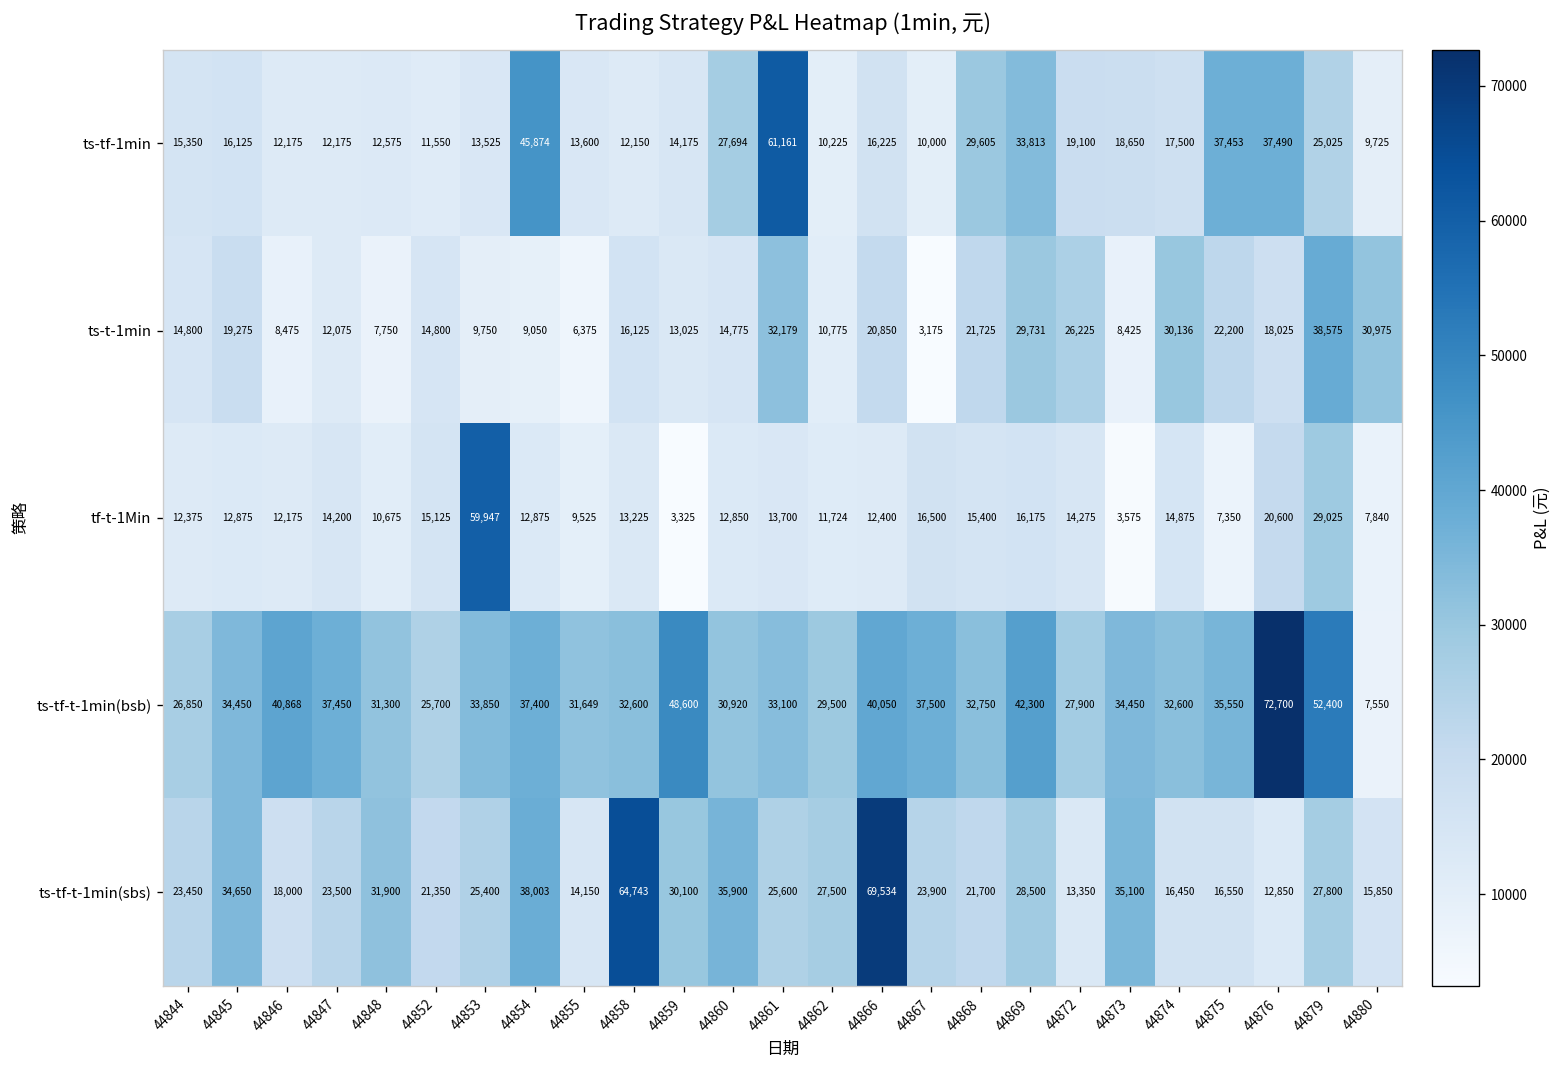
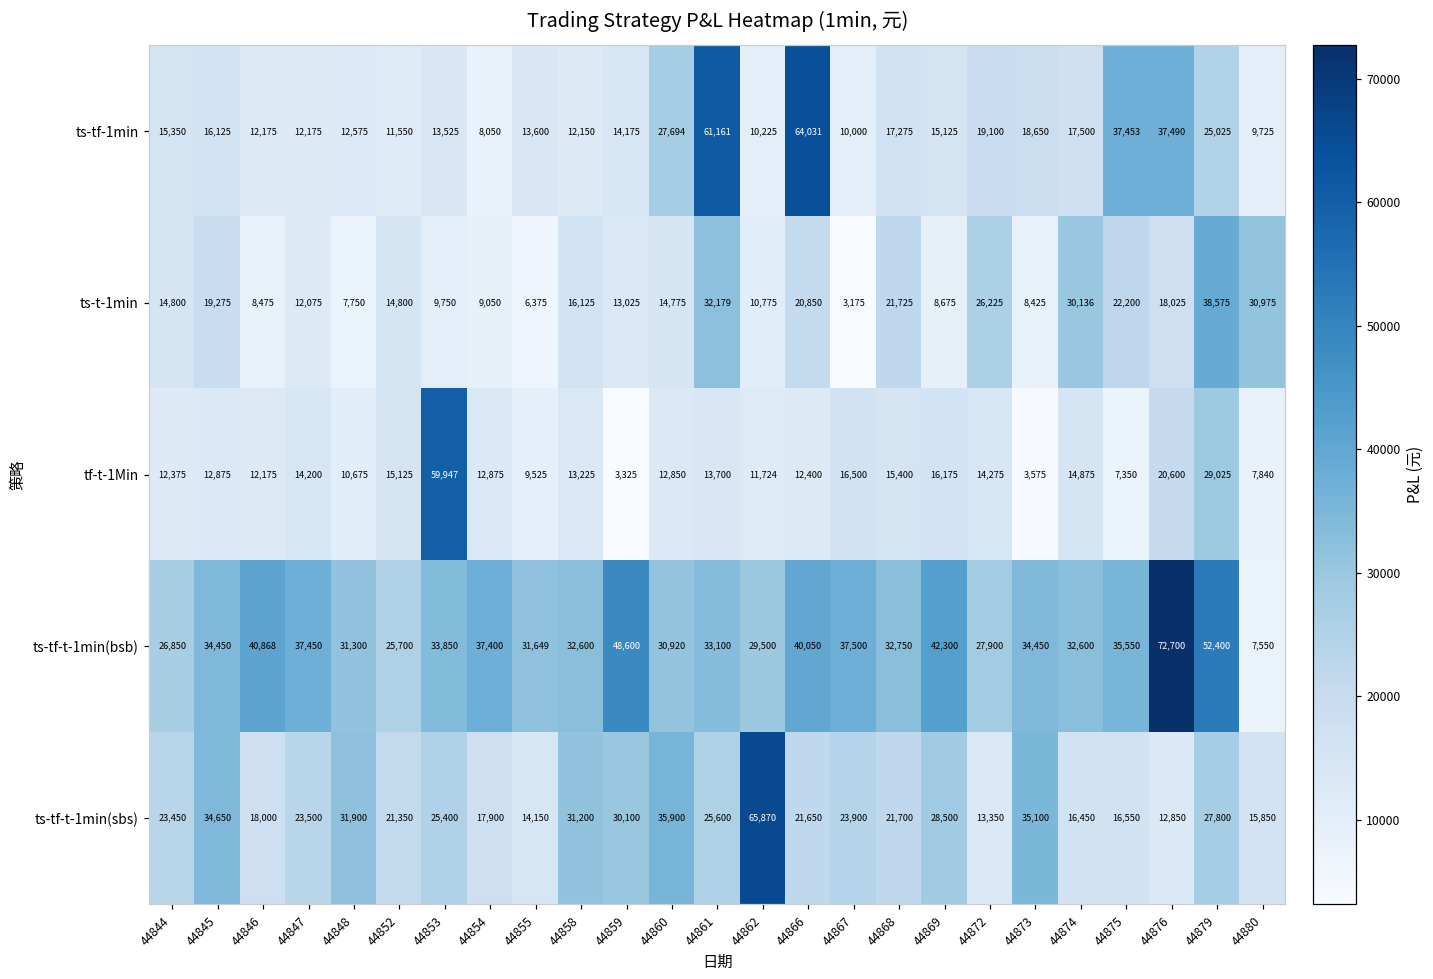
  {
    "ts-tf-1min": {
      "44844": "15,350",
      "44845": "16,125",
      "44846": "12,175",
      "44847": "12,175",
      "44848": "12,575",
      "44852": "11,550",
      "44853": "13,525",
-     "44854": "45,874",
+     "44854": "8,050",
      "44855": "13,600",
      "44858": "12,150",
      "44859": "14,175",
      "44860": "27,694",
      "44861": "61,161",
      "44862": "10,225",
-     "44866": "16,225",
+     "44866": "64,031",
      "44867": "10,000",
-     "44868": "29,605",
-     "44869": "33,813",
+     "44868": "17,275",
+     "44869": "15,125",
      "44872": "19,100",
      "44873": "18,650",
      "44874": "17,500",
      "44875": "37,453",
      "44876": "37,490",
      "44879": "25,025",
      "44880": "9,725"
    },
    "ts-t-1min": {
      "44844": "14,800",
      "44845": "19,275",
      "44846": "8,475",
      "44847": "12,075",
      "44848": "7,750",
      "44852": "14,800",
      "44853": "9,750",
      "44854": "9,050",
      "44855": "6,375",
      "44858": "16,125",
      "44859": "13,025",
      "44860": "14,775",
      "44861": "32,179",
      "44862": "10,775",
      "44866": "20,850",
      "44867": "3,175",
      "44868": "21,725",
-     "44869": "29,731",
+     "44869": "8,675",
      "44872": "26,225",
      "44873": "8,425",
      "44874": "30,136",
      "44875": "22,200",
      "44876": "18,025",
      "44879": "38,575",
      "44880": "30,975"
    },
    "tf-t-1Min": {
      "44844": "12,375",
      "44845": "12,875",
      "44846": "12,175",
      "44847": "14,200",
      "44848": "10,675",
      "44852": "15,125",
      "44853": "59,947",
      "44854": "12,875",
      "44855": "9,525",
      "44858": "13,225",
      "44859": "3,325",
      "44860": "12,850",
      "44861": "13,700",
      "44862": "11,724",
      "44866": "12,400",
      "44867": "16,500",
      "44868": "15,400",
      "44869": "16,175",
      "44872": "14,275",
      "44873": "3,575",
      "44874": "14,875",
      "44875": "7,350",
      "44876": "20,600",
      "44879": "29,025",
      "44880": "7,840"
    },
    "ts-tf-t-1min(bsb)": {
      "44844": "26,850",
      "44845": "34,450",
      "44846": "40,868",
      "44847": "37,450",
      "44848": "31,300",
      "44852": "25,700",
      "44853": "33,850",
      "44854": "37,400",
      "44855": "31,649",
      "44858": "32,600",
      "44859": "48,600",
      "44860": "30,920",
      "44861": "33,100",
      "44862": "29,500",
      "44866": "40,050",
      "44867": "37,500",
      "44868": "32,750",
      "44869": "42,300",
      "44872": "27,900",
      "44873": "34,450",
      "44874": "32,600",
      "44875": "35,550",
      "44876": "72,700",
      "44879": "52,400",
      "44880": "7,550"
    },
    "ts-tf-t-1min(sbs)": {
      "44844": "23,450",
      "44845": "34,650",
      "44846": "18,000",
      "44847": "23,500",
      "44848": "31,900",
      "44852": "21,350",
      "44853": "25,400",
-     "44854": "38,003",
+     "44854": "17,900",
      "44855": "14,150",
-     "44858": "64,743",
+     "44858": "31,200",
      "44859": "30,100",
      "44860": "35,900",
      "44861": "25,600",
-     "44862": "27,500",
-     "44866": "69,534",
+     "44862": "65,870",
+     "44866": "21,650",
      "44867": "23,900",
      "44868": "21,700",
      "44869": "28,500",
      "44872": "13,350",
      "44873": "35,100",
      "44874": "16,450",
      "44875": "16,550",
      "44876": "12,850",
      "44879": "27,800",
      "44880": "15,850"
    }
  }
